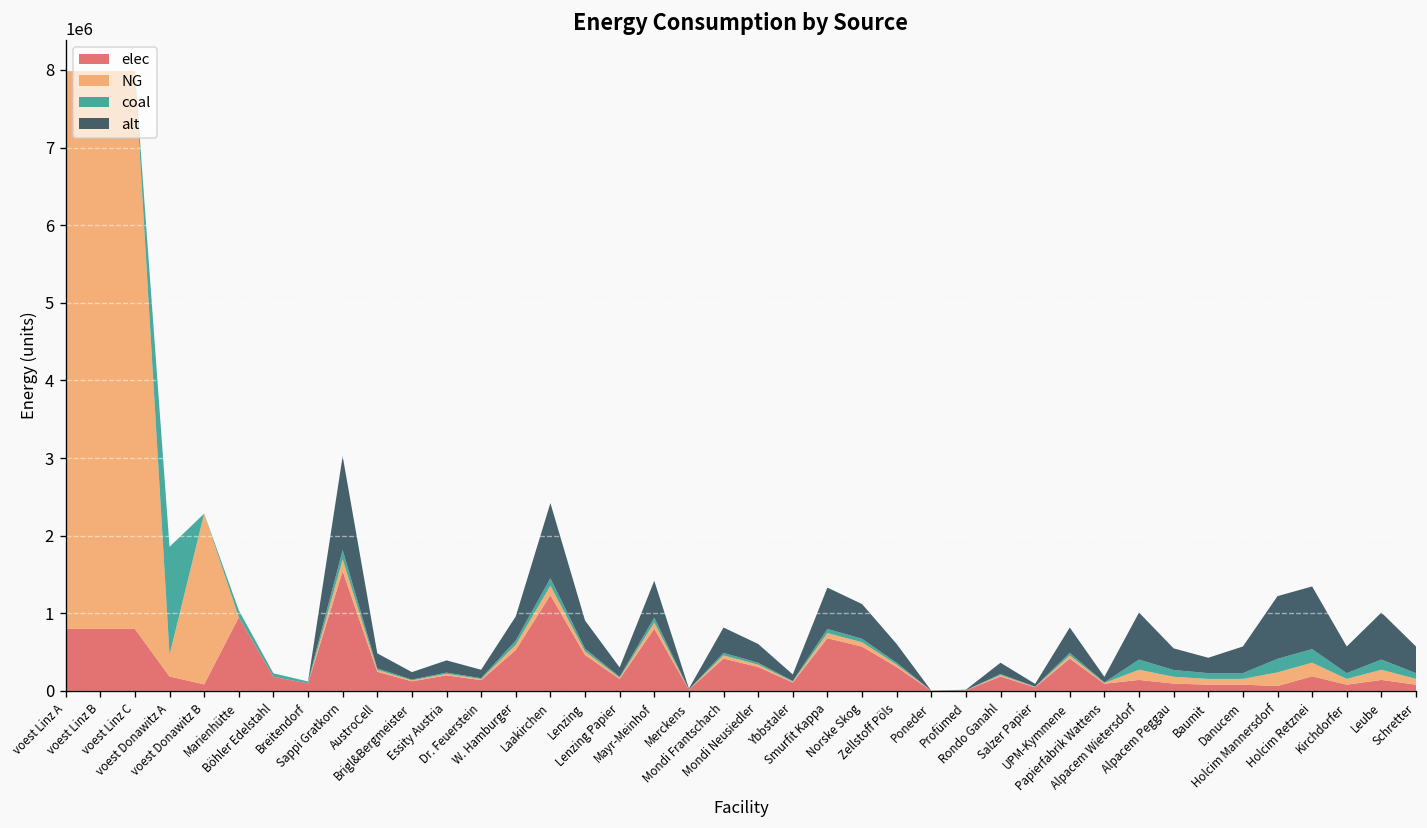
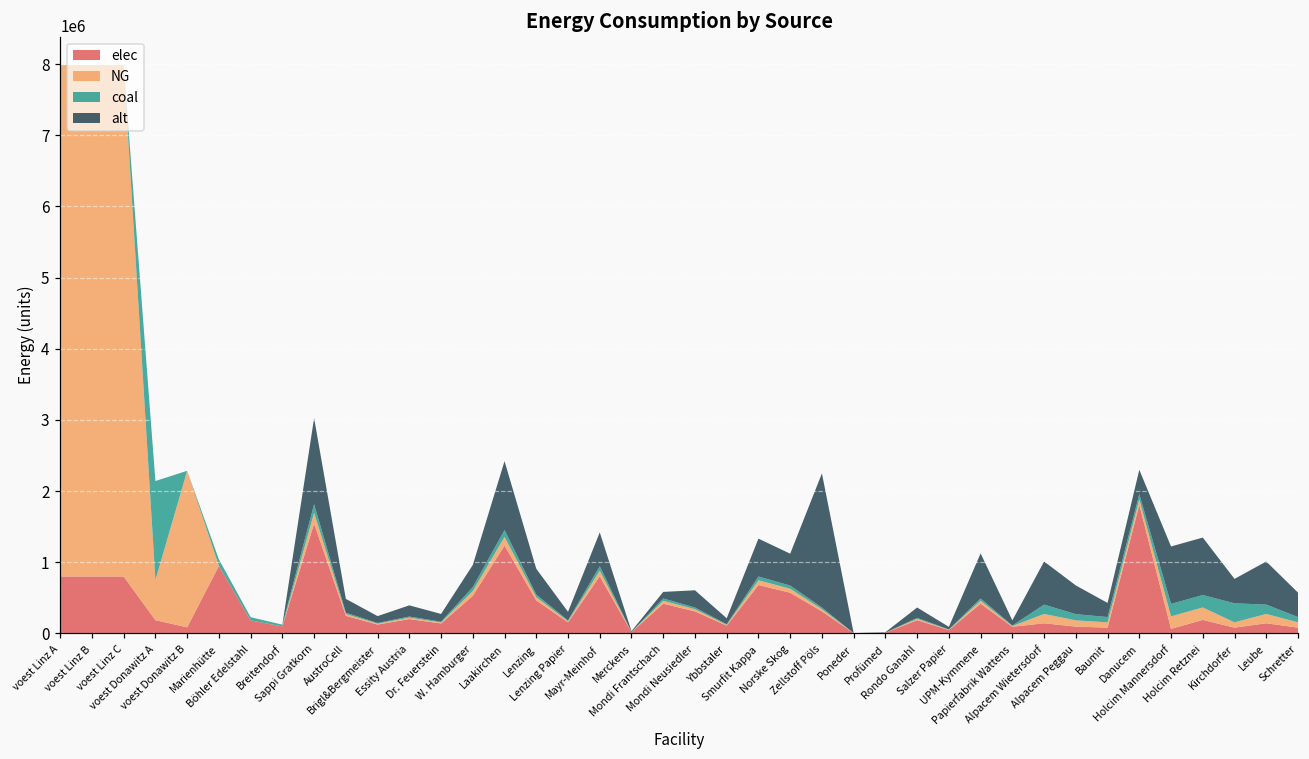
  {
    "elec": {
      "voest Linz A": 800000,
      "voest Linz B": 800000,
      "voest Linz C": 800000,
      "voest Donawitz A": 200000,
      "voest Donawitz B": 100000,
      "Sappi Gratkorn": 1500000,
      "W. Hamburger": 500000,
      "Laakirchen": 1200000,
      "Lenzing": 500000,
      "Mayr-Meinhof": 800000,
      "Mondi Frantschach": 400000,
      "Smurfit Kappa": 700000,
      "Norske Skog": 600000,
      "UPM-Kymmene": 400000,
      "Alpacem Wietersdorf": 100000,
      "Alpacem Peggau": 100000,
      "Baumit": 100000,
-     "Danucem": 100000,
+     "Danucem": 1800000,
      "Holcim Mannersdorf": 100000,
      "Holcim Retznei": 200000,
      "Kirchdorfer": 100000,
      "Leube": 100000,
      "Schretter": 100000
    },
    "NG": {
-     "voest Donawitz A": 300000,
+     "voest Donawitz A": 600000,
      "Sappi Gratkorn": 200000,
      "W. Hamburger": 100000,
      "Laakirchen": 100000,
      "Mayr-Meinhof": 100000,
      "Smurfit Kappa": 100000,
      "Norske Skog": 100000,
      "Alpacem Wietersdorf": 100000,
      "Alpacem Peggau": 100000,
      "Baumit": 100000,
      "Danucem": 100000,
      "Holcim Mannersdorf": 200000,
      "Holcim Retznei": 200000,
      "Kirchdorfer": 100000,
      "Leube": 100000,
      "Schretter": 100000
    },
    "coal": {
      "Sappi Gratkorn": 100000,
      "W. Hamburger": 100000,
      "Laakirchen": 100000,
      "Mayr-Meinhof": 100000,
      "Smurfit Kappa": 100000,
      "Norske Skog": 0,
      "Alpacem Wietersdorf": 100000,
      "Alpacem Peggau": 100000,
      "Baumit": 100000,
      "Danucem": 100000,
      "Holcim Mannersdorf": 200000,
      "Holcim Retznei": 200000,
-     "Kirchdorfer": 100000,
+     "Kirchdorfer": 300000,
      "Leube": 100000,
      "Schretter": 100000
    },
    "alt": {
      "Sappi Gratkorn": 1200000,
      "AustroCell": 200000,
      "Brigl&Bergmeister": 100000,
      "Essity Austria": 200000,
      "Dr. Feuerstein": 100000,
      "W. Hamburger": 300000,
      "Laakirchen": 1000000,
      "Lenzing": 400000,
      "Lenzing Papier": 100000,
      "Mayr-Meinhof": 500000,
-     "Mondi Frantschach": 300000,
+     "Mondi Frantschach": 100000,
      "Mondi Neusiedler": 200000,
      "Ybbstaler": 100000,
      "Smurfit Kappa": 500000,
      "Norske Skog": 400000,
-     "Zellstoff Pöls": 200000,
+     "Zellstoff Pöls": 1900000,
      "Rondo Ganahl": 100000,
-     "UPM-Kymmene": 300000,
+     "UPM-Kymmene": 600000,
      "Papierfabrik Wattens": 100000,
      "Alpacem Wietersdorf": 600000,
-     "Alpacem Peggau": 300000,
+     "Alpacem Peggau": 400000,
      "Baumit": 200000,
      "Danucem": 300000,
      "Holcim Mannersdorf": 800000,
      "Holcim Retznei": 800000,
      "Kirchdorfer": 300000,
      "Leube": 600000,
      "Schretter": 300000
    }
  }
